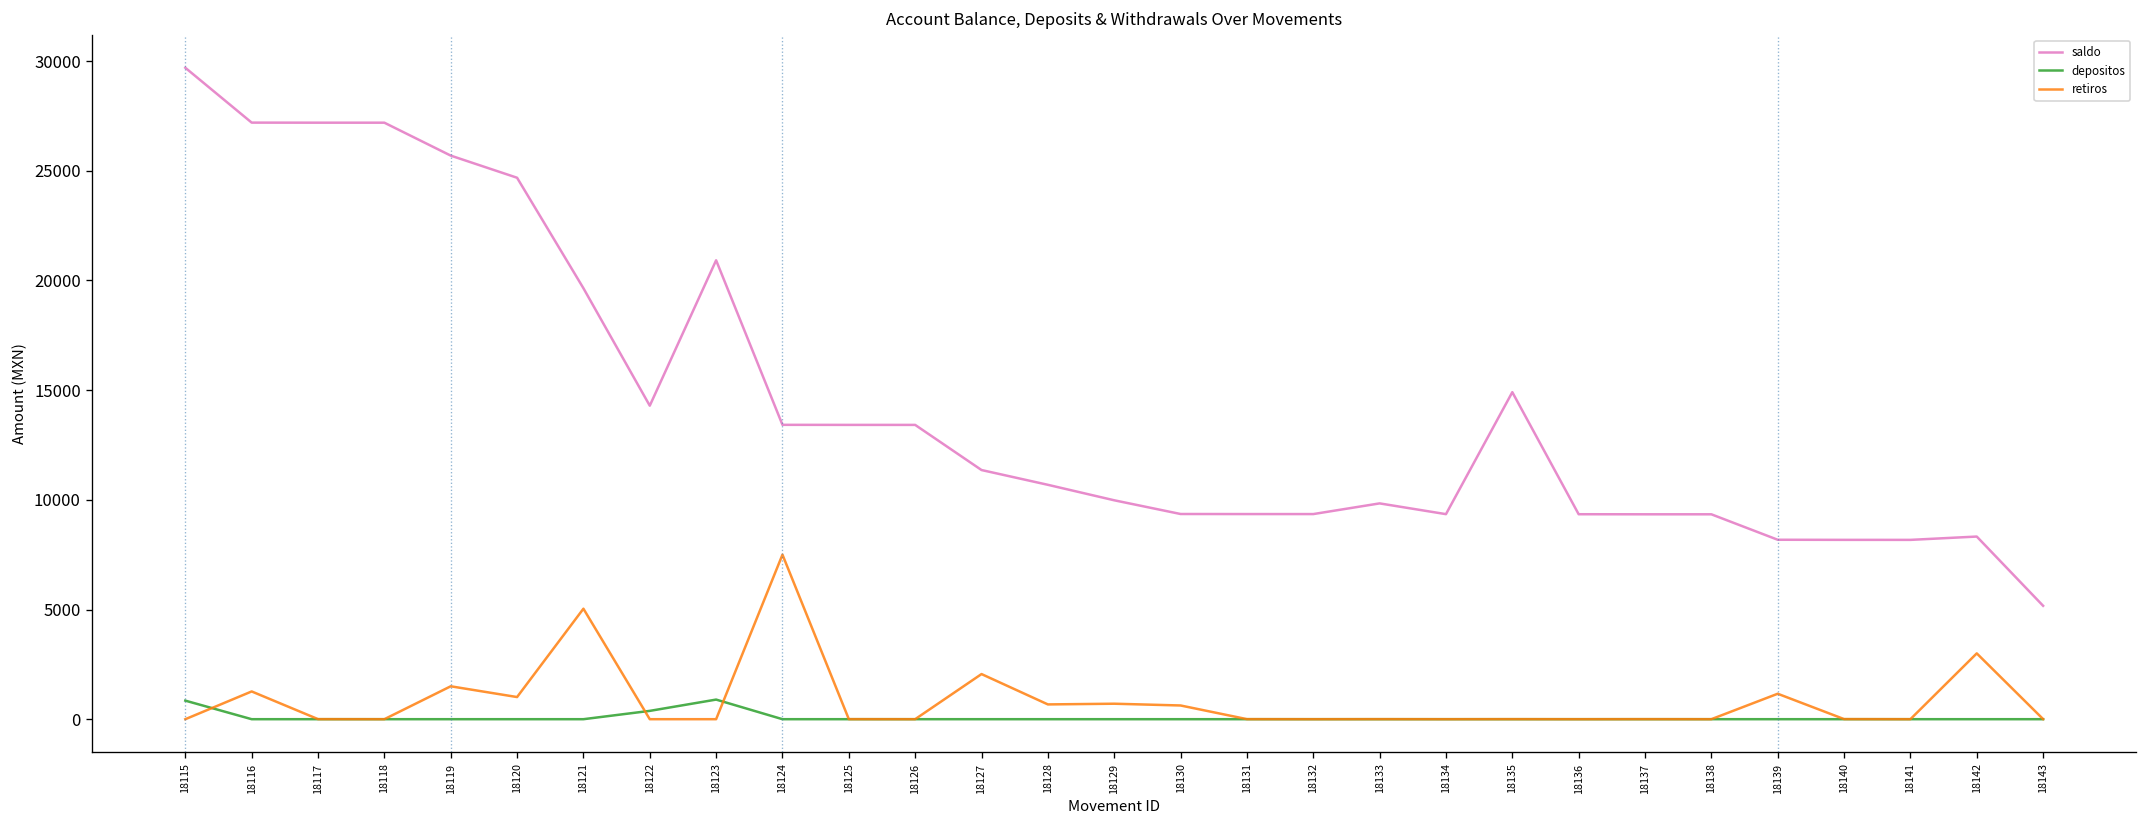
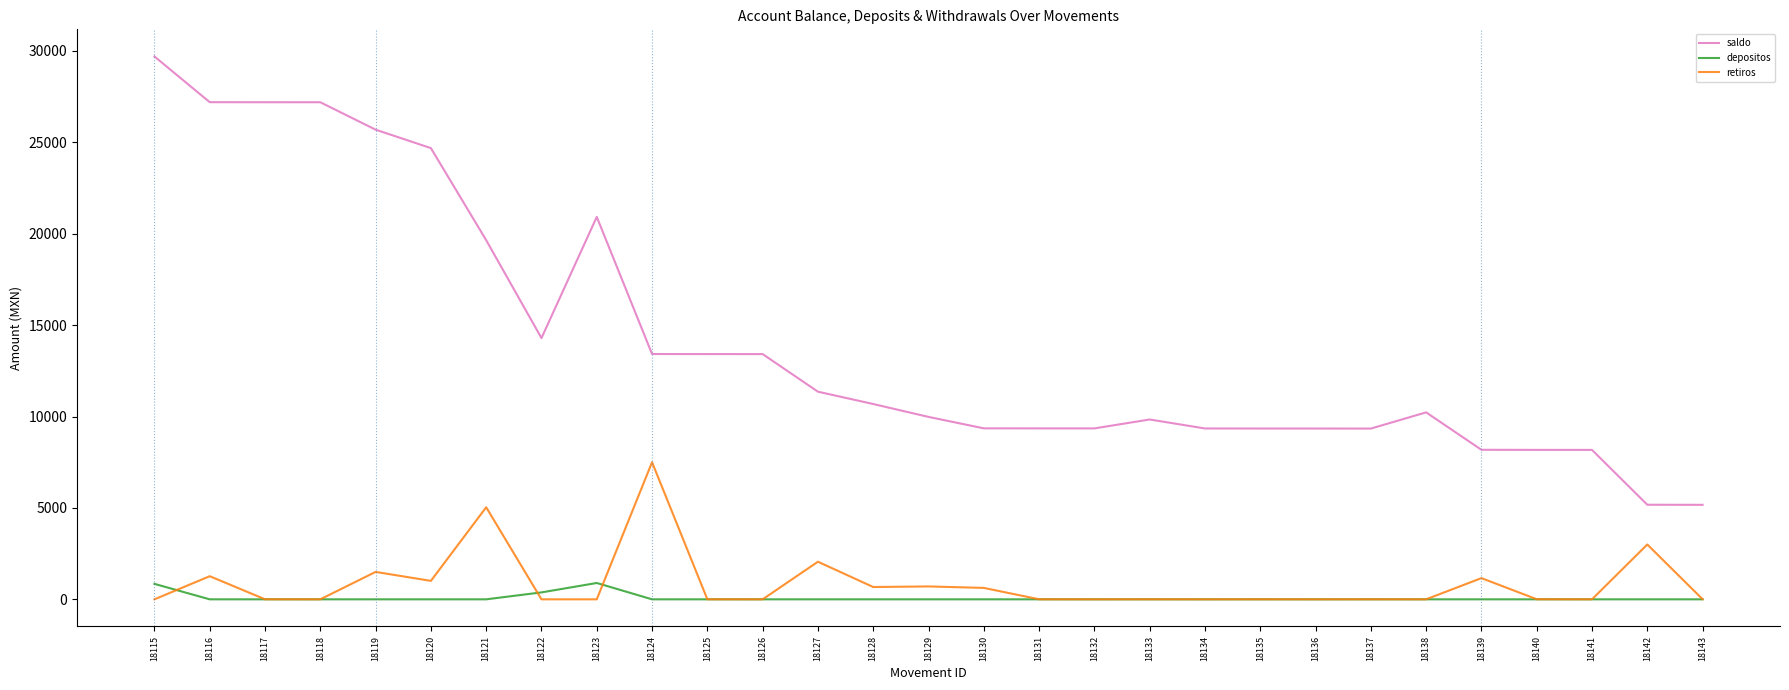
  {
    "saldo": {
      "18115": 29700,
      "18116": 27200,
      "18117": 27200,
      "18118": 27200,
      "18119": 25700,
      "18120": 24700,
      "18121": 19600,
      "18122": 14300,
      "18123": 20900,
      "18124": 13400,
      "18125": 13400,
      "18126": 13400,
      "18127": 11400,
      "18128": 10700,
      "18129": 10000,
      "18130": 9400,
      "18131": 9400,
      "18132": 9300,
      "18133": 9800,
      "18134": 9300,
-     "18135": 14900,
+     "18135": 9300,
      "18136": 9300,
      "18137": 9300,
-     "18138": 9300,
+     "18138": 10200,
      "18139": 8200,
      "18140": 8200,
      "18141": 8200,
-     "18142": 8300,
+     "18142": 5200,
      "18143": 5200
    },
    "depositos": {
      "18115": 800,
      "18116": 0,
      "18119": 0,
      "18120": 0,
      "18121": 0,
      "18122": 400,
      "18123": 900,
      "18124": 0,
      "18127": 0,
      "18128": 0,
      "18129": 0,
      "18130": 0,
      "18139": 0,
      "18142": 0
    },
    "retiros": {
      "18115": 0,
      "18116": 1300,
      "18119": 1500,
      "18120": 1000,
      "18121": 5000,
      "18122": 0,
      "18123": 0,
      "18124": 7500,
      "18127": 2100,
      "18128": 700,
      "18129": 700,
      "18130": 600,
      "18139": 1200,
      "18142": 3000
    }
  }
